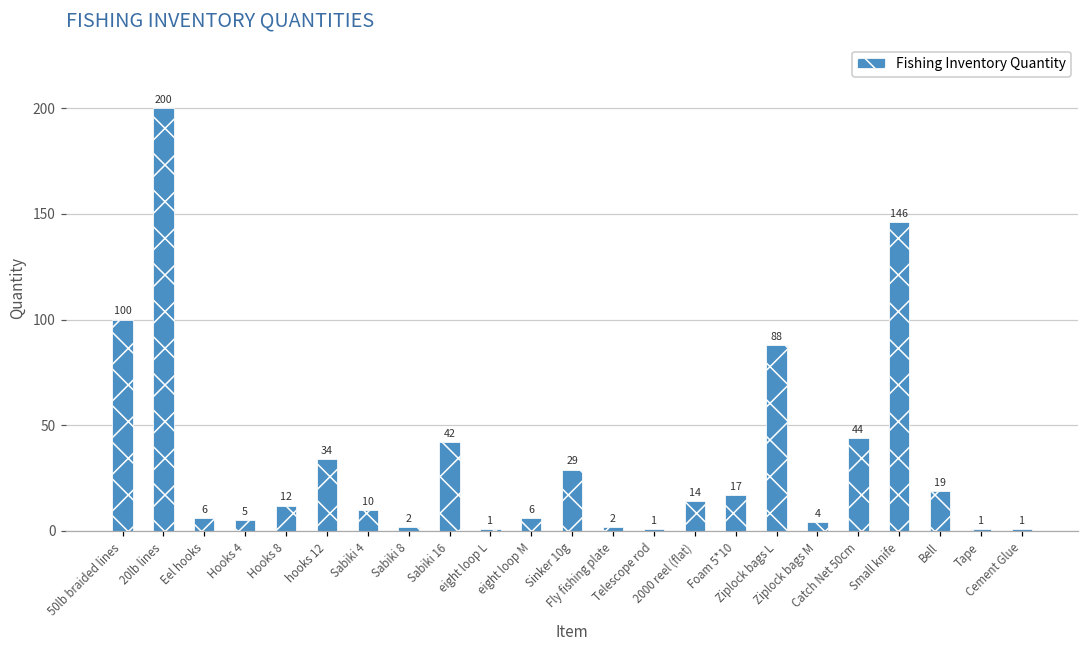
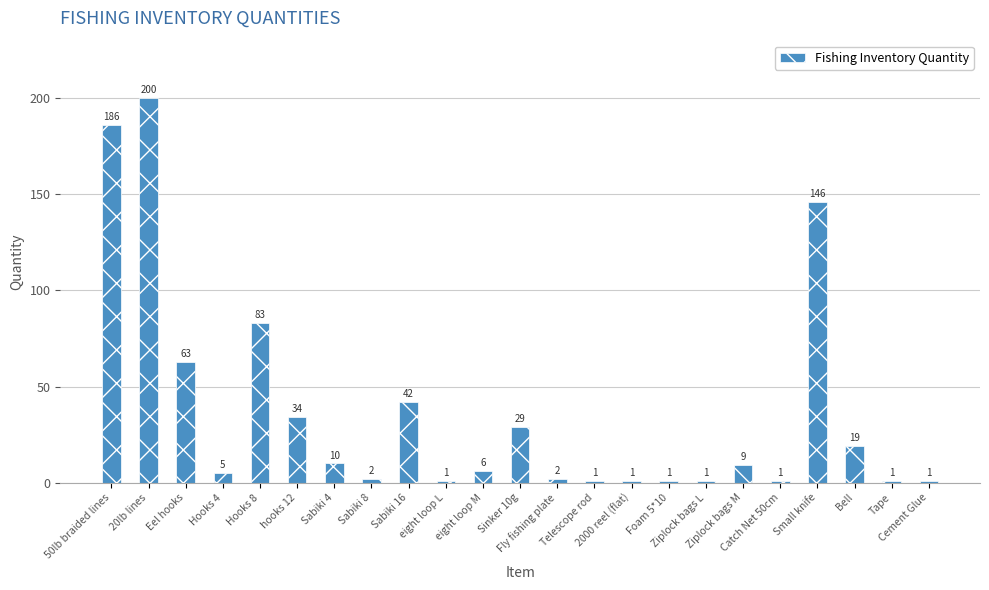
  {
-   "50lb braided lines": 100,
+   "50lb braided lines": 186,
    "20lb lines": 200,
-   "Eel hooks": 6,
+   "Eel hooks": 63,
    "Hooks 4": 5,
-   "Hooks 8": 12,
+   "Hooks 8": 83,
    "hooks 12": 34,
    "Sabiki 4": 10,
    "Sabiki 8": 2,
    "Sabiki 16": 42,
    "eight loop L": 1,
    "eight loop M": 6,
    "Sinker 10g": 29,
    "Fly fishing plate": 2,
    "Telescope rod": 1,
-   "2000 reel (flat)": 14,
-   "Foam 5*10": 17,
-   "Ziplock bags L": 88,
-   "Ziplock bags M": 4,
-   "Catch Net 50cm": 44,
+   "2000 reel (flat)": 1,
+   "Foam 5*10": 1,
+   "Ziplock bags L": 1,
+   "Ziplock bags M": 9,
+   "Catch Net 50cm": 1,
    "Small knife": 146,
    "Bell": 19,
    "Tape": 1,
    "Cement Glue": 1
  }
